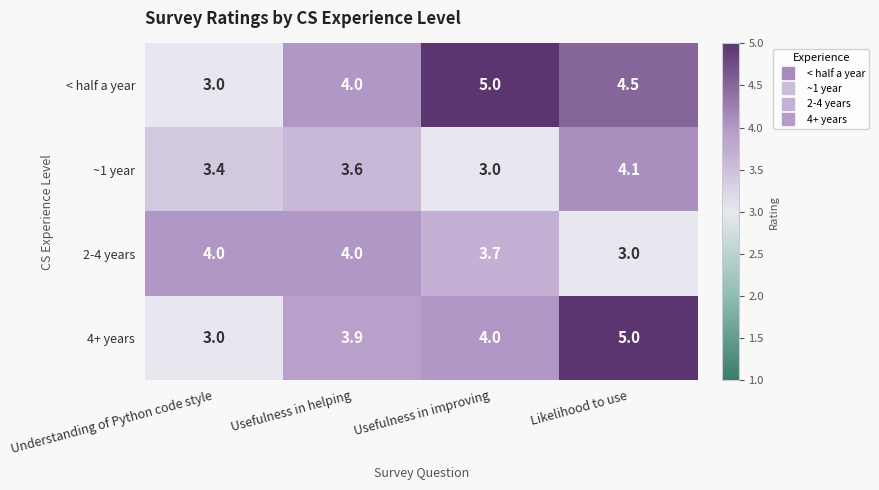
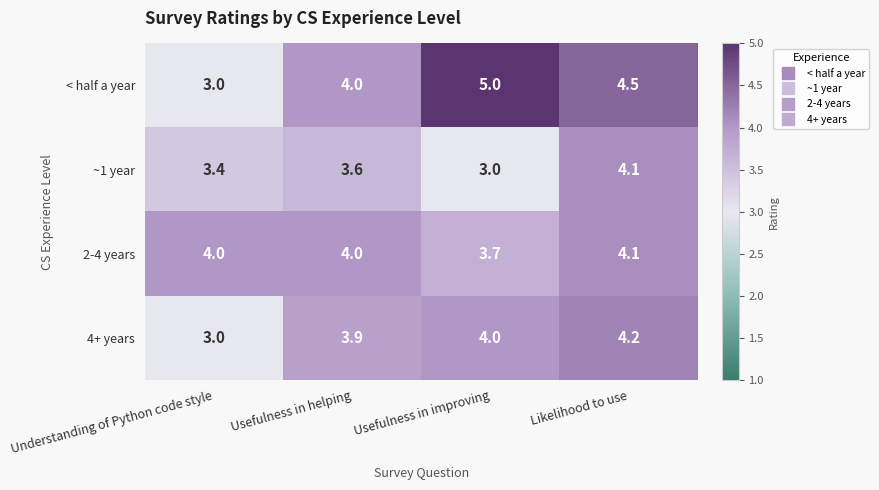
  {
    "< half a year": {
      "Understanding of Python code style": 3.0,
      "Usefulness in helping": 4.0,
      "Usefulness in improving": 5.0,
      "Likelihood to use": 4.5
    },
    "~1 year": {
      "Understanding of Python code style": 3.4,
      "Usefulness in helping": 3.6,
      "Usefulness in improving": 3.0,
      "Likelihood to use": 4.1
    },
    "2-4 years": {
      "Understanding of Python code style": 4.0,
      "Usefulness in helping": 4.0,
      "Usefulness in improving": 3.7,
-     "Likelihood to use": 3.0
+     "Likelihood to use": 4.1
    },
    "4+ years": {
      "Understanding of Python code style": 3.0,
      "Usefulness in helping": 3.9,
      "Usefulness in improving": 4.0,
-     "Likelihood to use": 5.0
+     "Likelihood to use": 4.2
    }
  }
